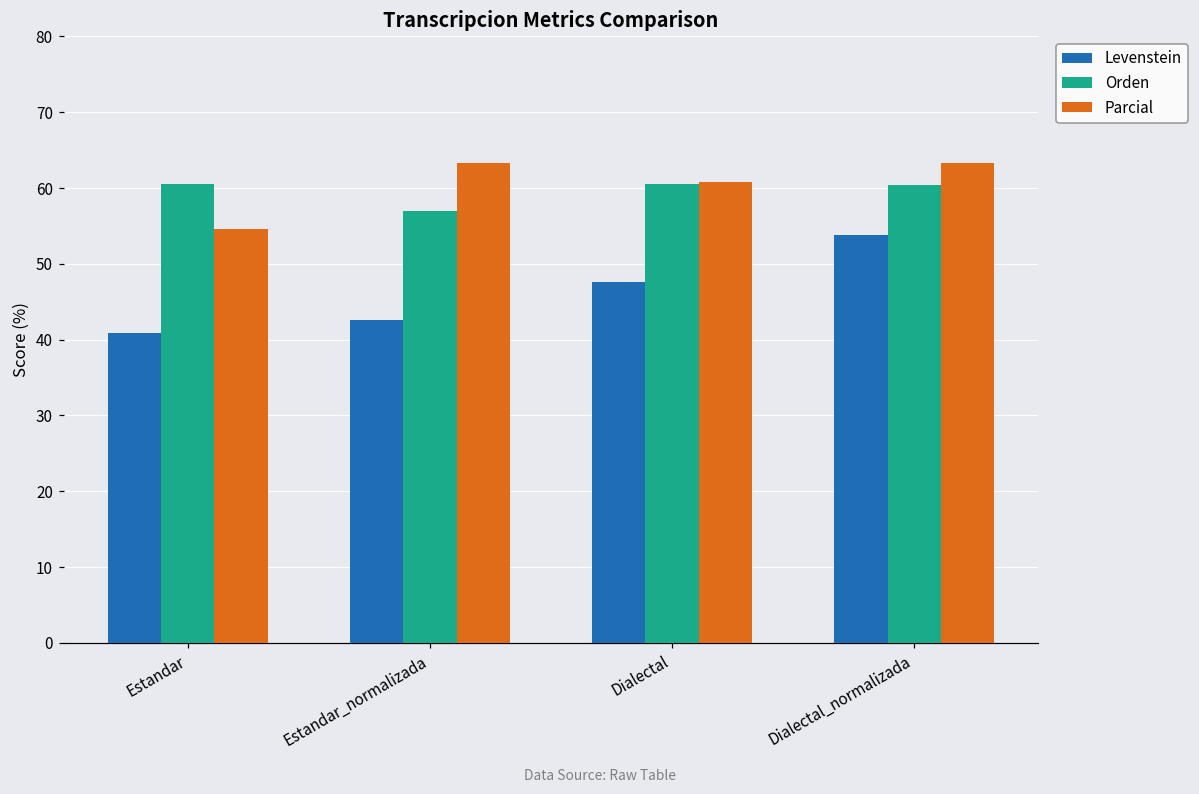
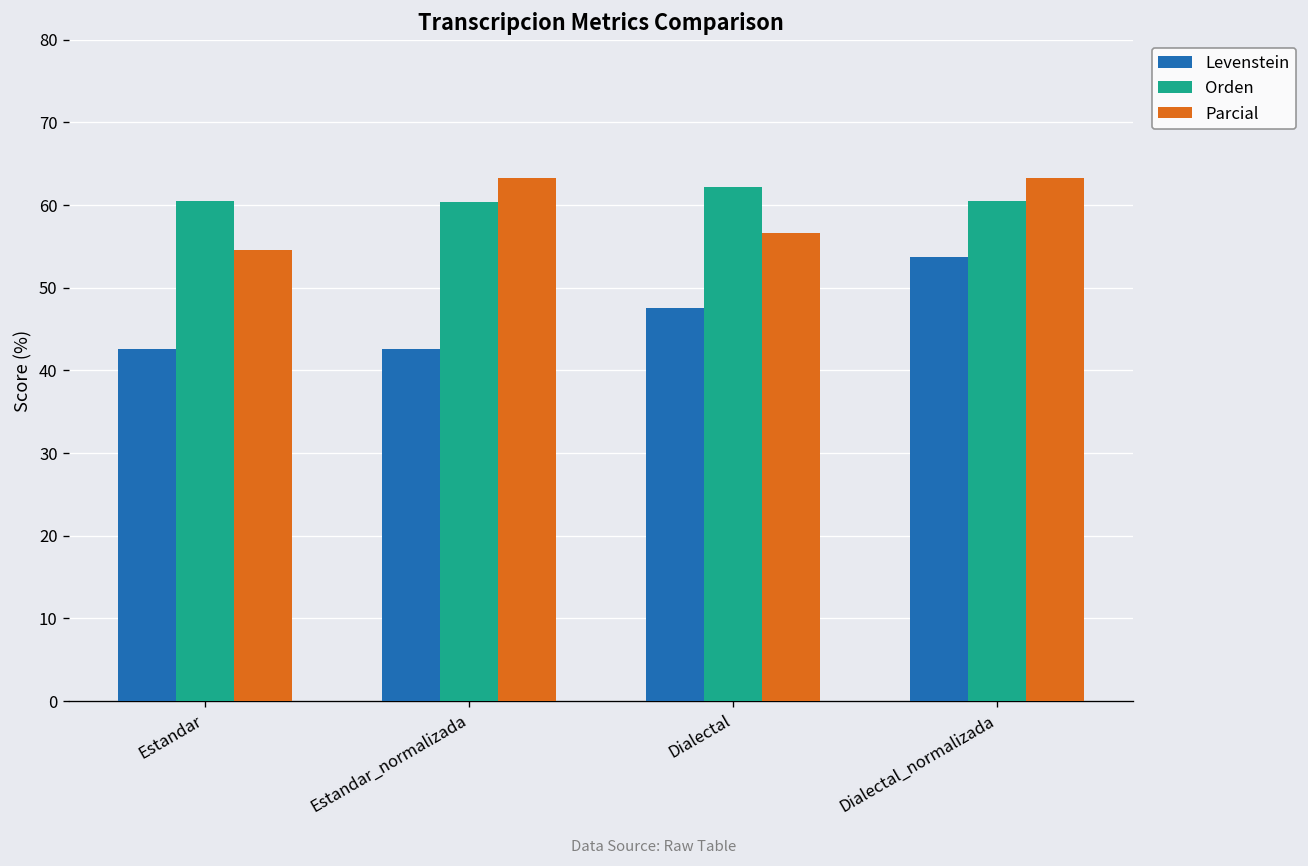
  {
    "Levenstein": {
-     "Estandar": 41,
+     "Estandar": 43,
      "Estandar_normalizada": 43,
      "Dialectal": 48,
      "Dialectal_normalizada": 54
    },
    "Orden": {
      "Estandar": 60,
-     "Estandar_normalizada": 57,
-     "Dialectal": 61,
+     "Estandar_normalizada": 60,
+     "Dialectal": 62,
      "Dialectal_normalizada": 60
    },
    "Parcial": {
      "Estandar": 55,
      "Estandar_normalizada": 63,
-     "Dialectal": 61,
+     "Dialectal": 57,
      "Dialectal_normalizada": 63
    }
  }
